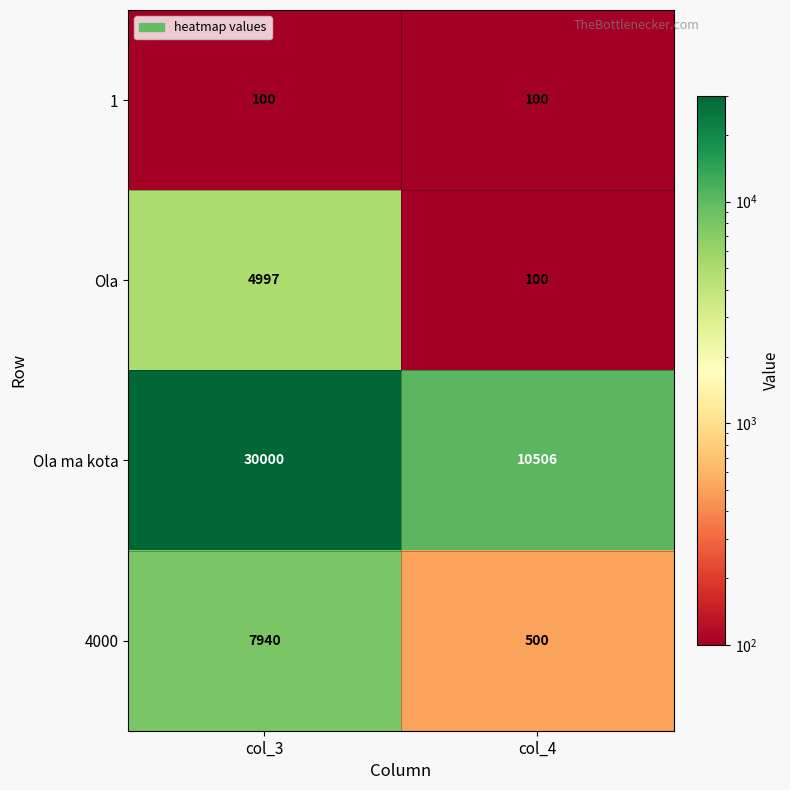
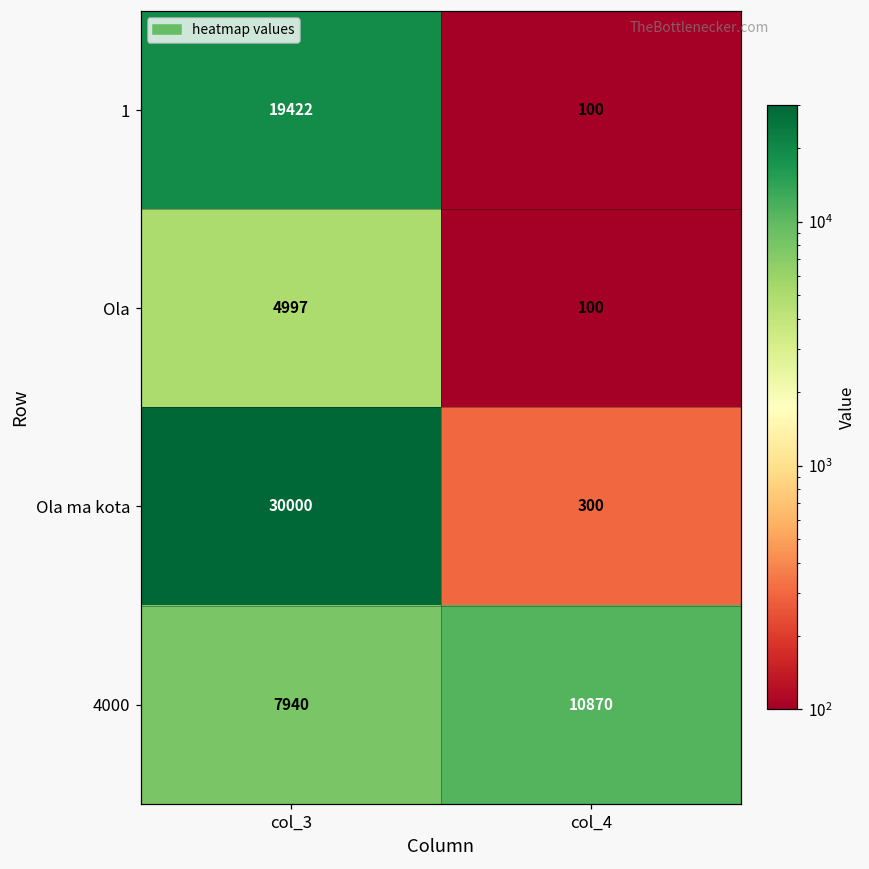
  {
    "1": {
-     "col_3": 100,
+     "col_3": 19422,
      "col_4": 100
    },
    "Ola": {
      "col_3": 4997,
      "col_4": 100
    },
    "Ola ma kota": {
      "col_3": 30000,
-     "col_4": 10506
+     "col_4": 300
    },
    "4000": {
      "col_3": 7940,
-     "col_4": 500
+     "col_4": 10870
    }
  }
